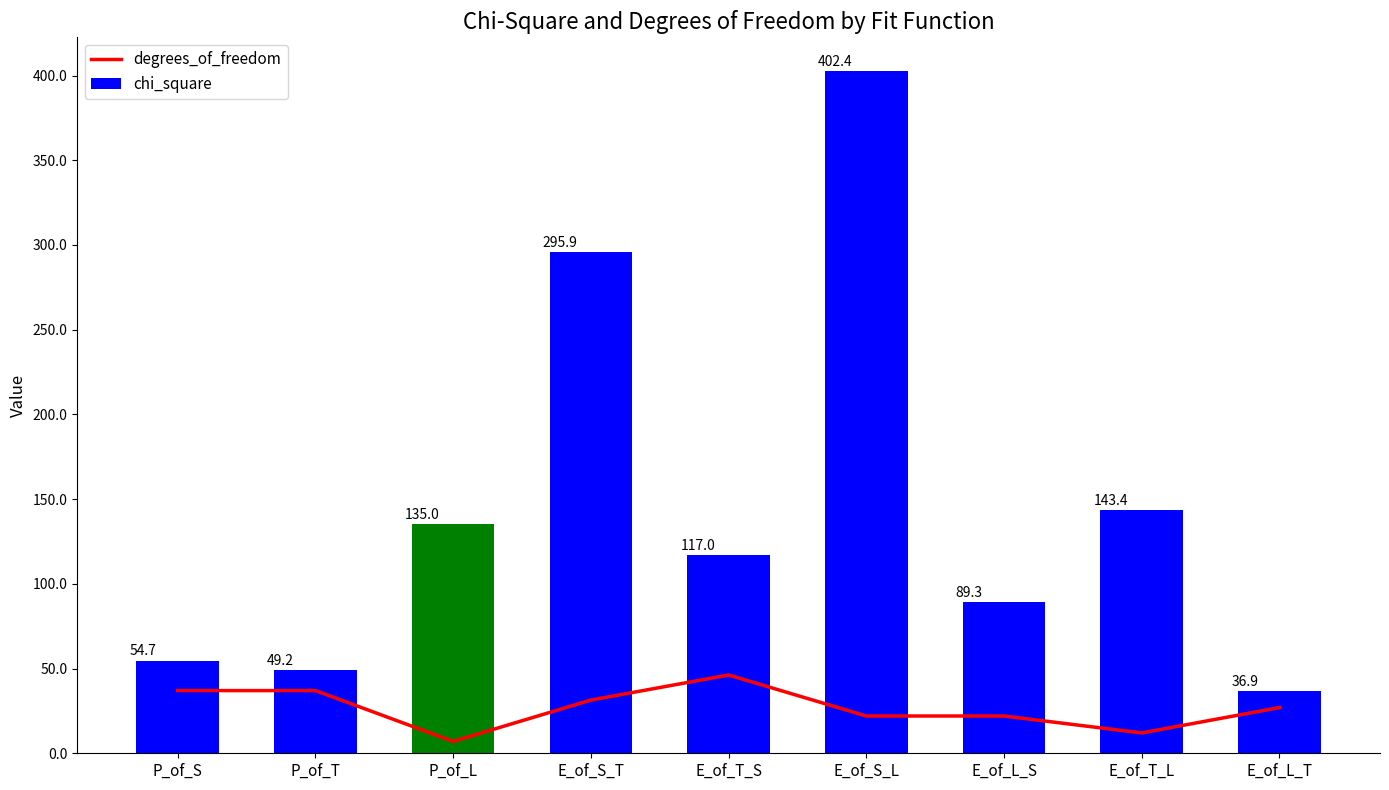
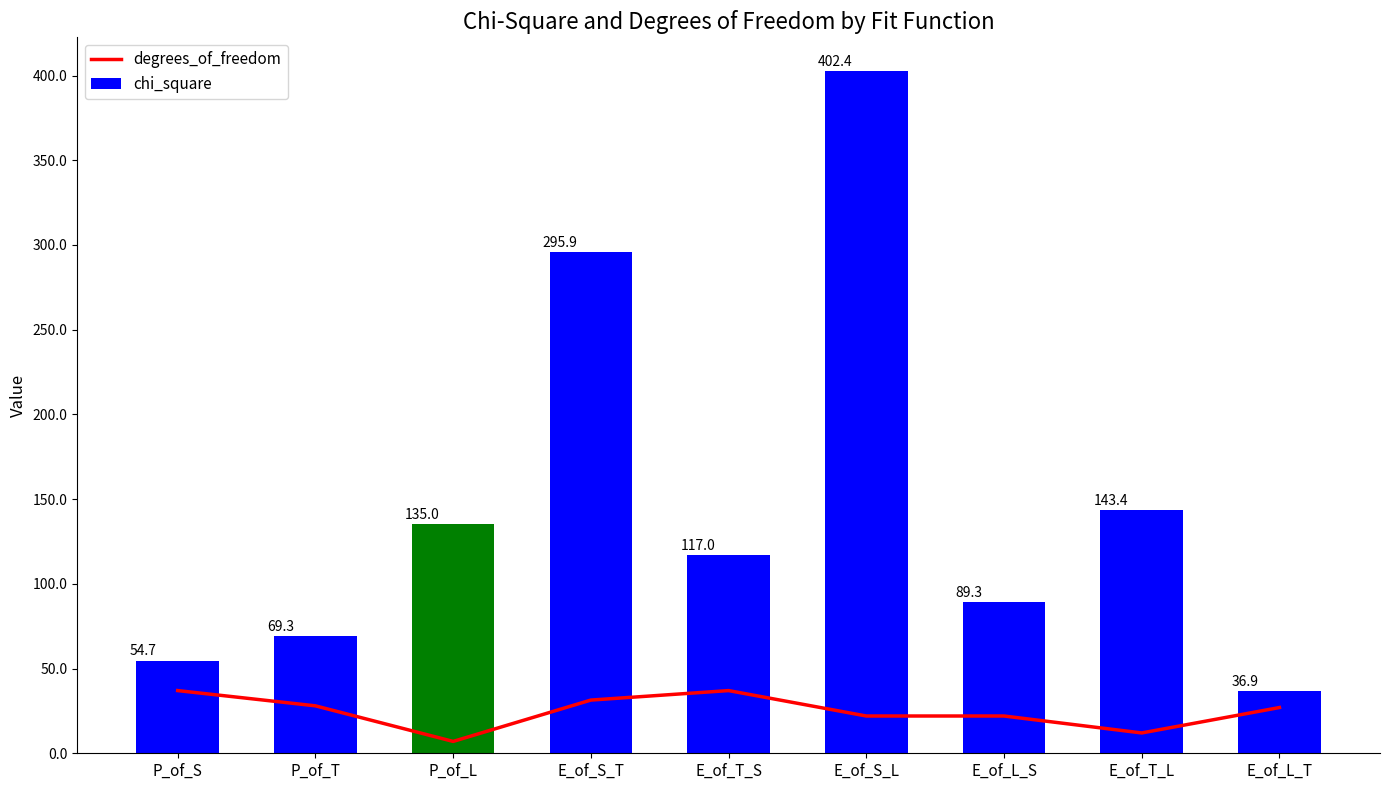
  {
    "degrees_of_freedom": {
      "P_of_S": 37,
-     "P_of_T": 37,
+     "P_of_T": 28,
      "P_of_L": 7,
      "E_of_S_T": 31,
-     "E_of_T_S": 46,
+     "E_of_T_S": 37,
      "E_of_S_L": 22,
      "E_of_L_S": 22,
      "E_of_T_L": 12,
      "E_of_L_T": 27
    },
    "chi_square": {
      "P_of_S": 54.7,
-     "P_of_T": 49.2,
+     "P_of_T": 69.3,
      "P_of_L": 135.0,
      "E_of_S_T": 295.9,
      "E_of_T_S": 117.0,
      "E_of_S_L": 402.4,
      "E_of_L_S": 89.3,
      "E_of_T_L": 143.4,
      "E_of_L_T": 36.9
    }
  }
